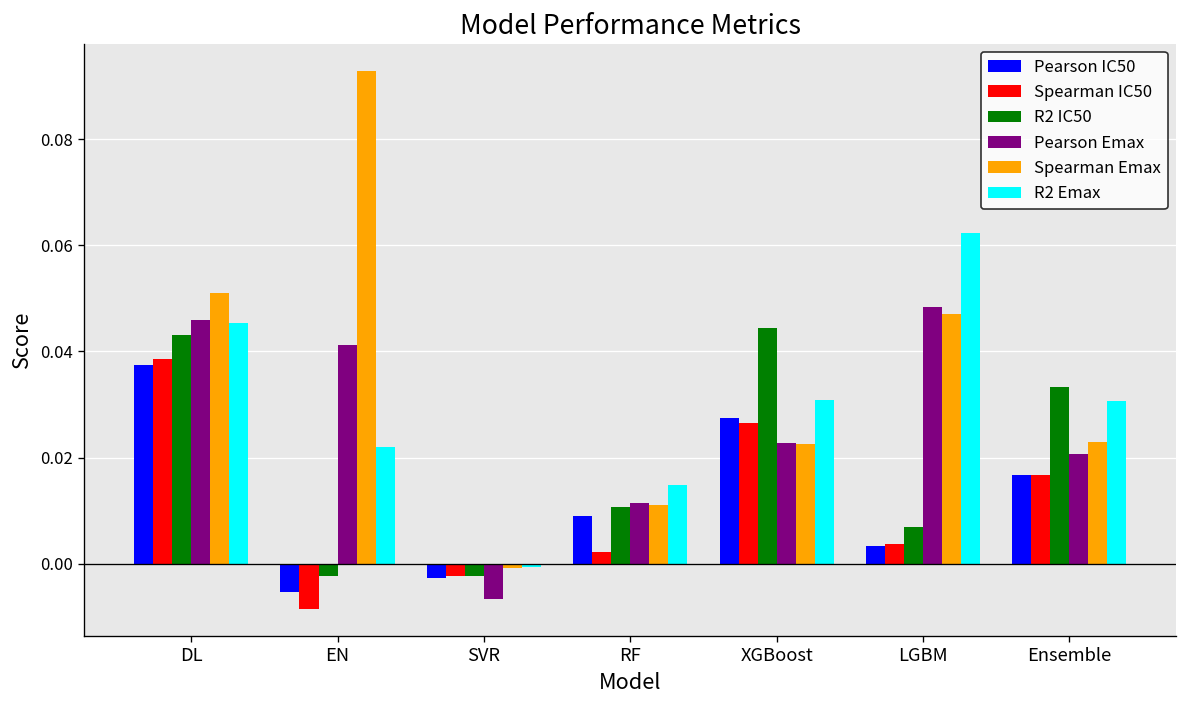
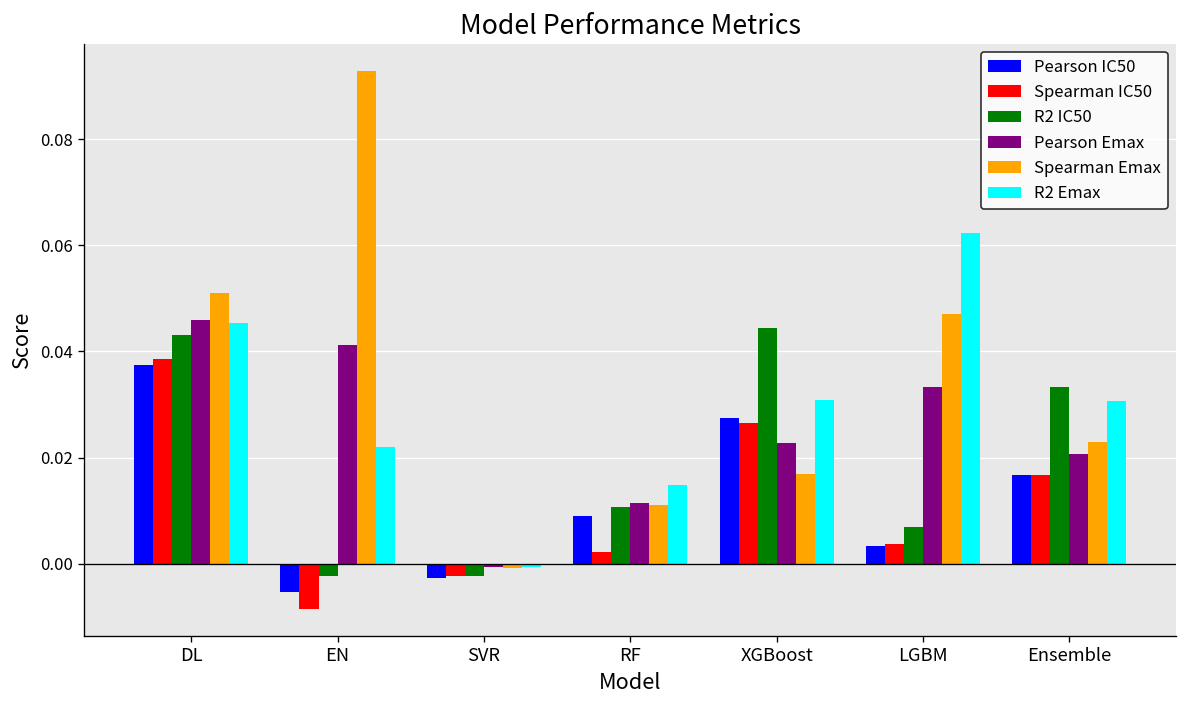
  {
    "Pearson IC50": {
      "DL": 0.037,
      "EN": -0.005,
      "SVR": -0.003,
      "RF": 0.009,
      "XGBoost": 0.028,
      "LGBM": 0.003,
      "Ensemble": 0.017
    },
    "Spearman IC50": {
      "DL": 0.039,
      "EN": -0.008,
      "SVR": -0.002,
      "RF": 0.002,
      "XGBoost": 0.027,
      "LGBM": 0.004,
      "Ensemble": 0.017
    },
    "R2 IC50": {
      "DL": 0.043,
      "EN": -0.002,
      "SVR": -0.002,
      "RF": 0.011,
      "XGBoost": 0.044,
      "LGBM": 0.007,
      "Ensemble": 0.033
    },
    "Pearson Emax": {
      "DL": 0.046,
      "EN": 0.041,
-     "SVR": -0.007,
+     "SVR": -0.001,
      "RF": 0.011,
      "XGBoost": 0.023,
-     "LGBM": 0.048,
+     "LGBM": 0.033,
      "Ensemble": 0.021
    },
    "Spearman Emax": {
      "DL": 0.051,
      "EN": 0.093,
      "SVR": -0.001,
      "RF": 0.011,
-     "XGBoost": 0.023,
+     "XGBoost": 0.017,
      "LGBM": 0.047,
      "Ensemble": 0.023
    },
    "R2 Emax": {
      "DL": 0.045,
      "EN": 0.022,
      "SVR": -0.001,
      "RF": 0.015,
      "XGBoost": 0.031,
      "LGBM": 0.062,
      "Ensemble": 0.031
    }
  }
